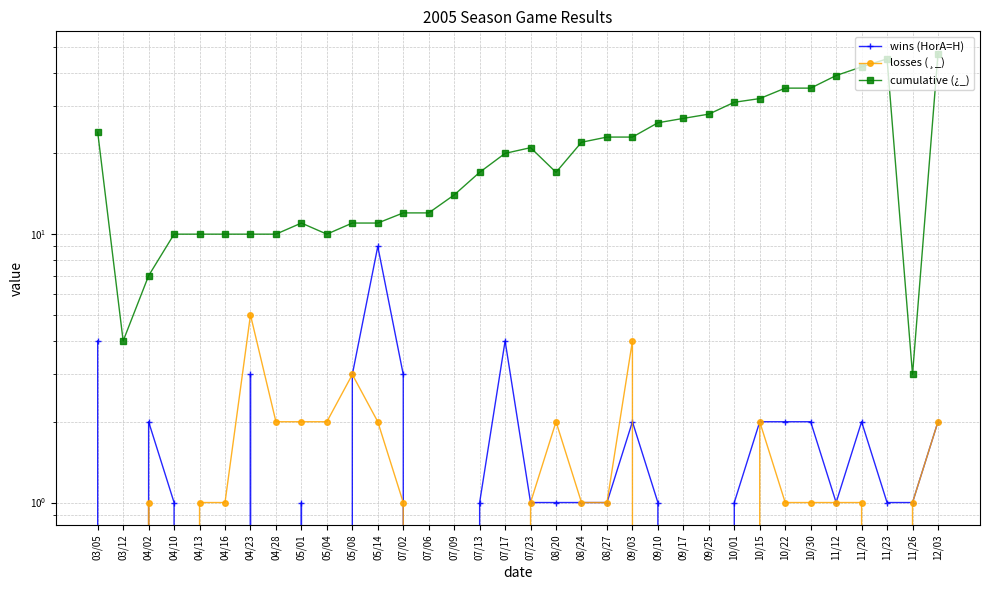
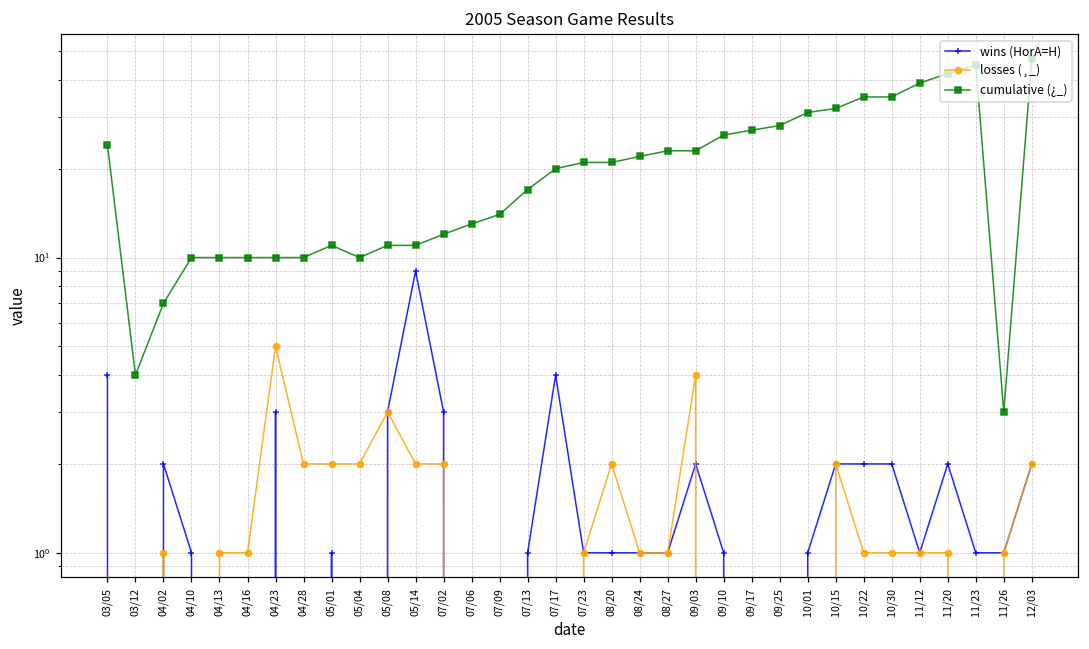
  {
    "wins (HorA=H)": {
      "03/05": 4,
      "04/02": 2,
      "04/10": 1,
      "04/23": 3,
      "05/01": 1,
      "05/14": 9,
      "07/02": 3,
      "07/13": 1,
      "07/17": 4,
      "08/20": 1,
      "09/03": 2,
      "09/10": 1,
      "10/01": 1,
      "10/22": 2,
      "10/30": 2,
      "11/20": 2,
      "11/23": 1
    },
    "losses (¸_)": {
      "04/02": 1,
      "04/13": 1,
      "04/16": 1,
      "04/23": 5,
      "04/28": 2,
      "05/01": 2,
      "05/04": 2,
      "05/14": 2,
-     "07/02": 1,
+     "07/02": 2,
      "08/20": 2,
      "09/03": 4,
      "10/22": 1,
      "10/30": 1,
      "11/20": 1
    },
    "cumulative (¿_)": {
      "03/05": 24,
      "03/12": 4,
      "04/02": 7,
      "04/10": 10,
      "04/13": 10,
      "04/16": 10,
      "04/23": 10,
      "04/28": 10,
      "05/01": 11,
      "05/04": 10,
      "05/08": 11,
      "05/14": 11,
      "07/02": 12,
-     "07/06": 12,
+     "07/06": 13,
      "07/09": 14,
      "07/13": 17,
      "07/17": 20,
      "07/23": 21,
-     "08/20": 17,
+     "08/20": 21,
      "08/24": 22,
      "08/27": 23,
      "09/03": 23,
      "09/10": 26,
      "09/17": 27,
      "09/25": 28,
      "10/01": 31,
      "10/15": 32,
      "10/22": 35,
      "10/30": 35,
      "11/12": 39,
      "11/26": 3
    }
  }
